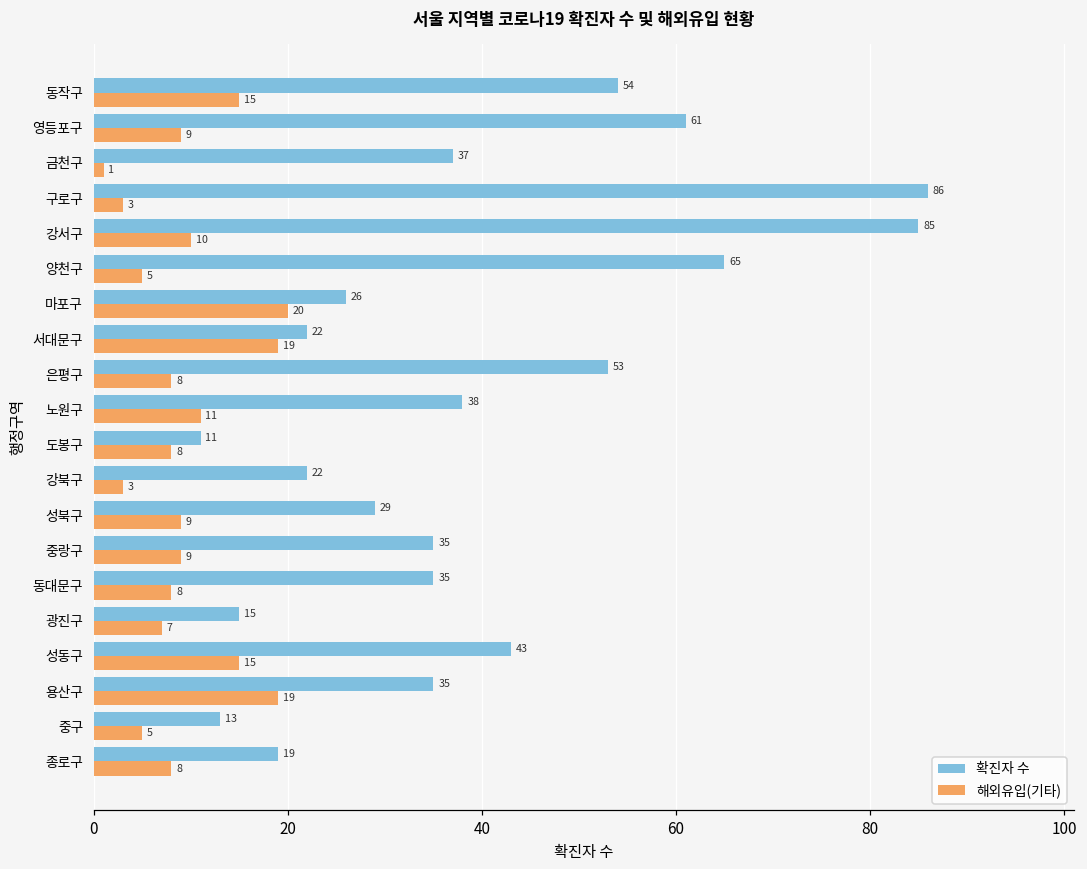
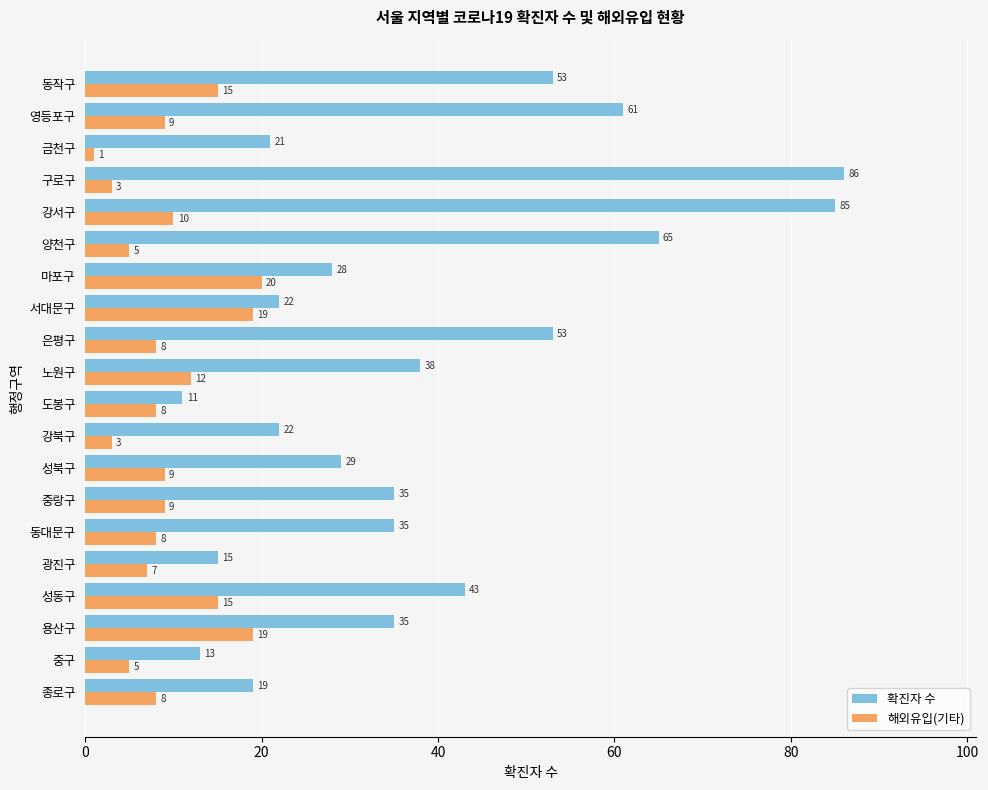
  {
    "확진자 수": {
-     "동작구": 54,
+     "동작구": 53,
      "영등포구": 61,
-     "금천구": 37,
+     "금천구": 21,
      "구로구": 86,
      "강서구": 85,
      "양천구": 65,
-     "마포구": 26,
+     "마포구": 28,
      "서대문구": 22,
      "은평구": 53,
      "노원구": 38,
      "도봉구": 11,
      "강북구": 22,
      "성북구": 29,
      "중랑구": 35,
      "동대문구": 35,
      "광진구": 15,
      "성동구": 43,
      "용산구": 35,
      "중구": 13,
      "종로구": 19
    },
    "해외유입(기타)": {
      "동작구": 15,
      "영등포구": 9,
      "금천구": 1,
      "구로구": 3,
      "강서구": 10,
      "양천구": 5,
      "마포구": 20,
      "서대문구": 19,
      "은평구": 8,
-     "노원구": 11,
+     "노원구": 12,
      "도봉구": 8,
      "강북구": 3,
      "성북구": 9,
      "중랑구": 9,
      "동대문구": 8,
      "광진구": 7,
      "성동구": 15,
      "용산구": 19,
      "중구": 5,
      "종로구": 8
    }
  }
